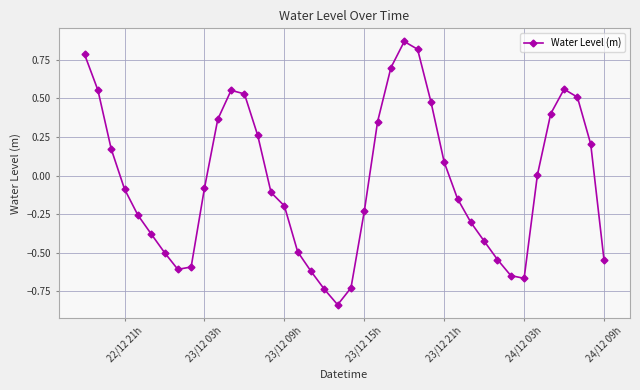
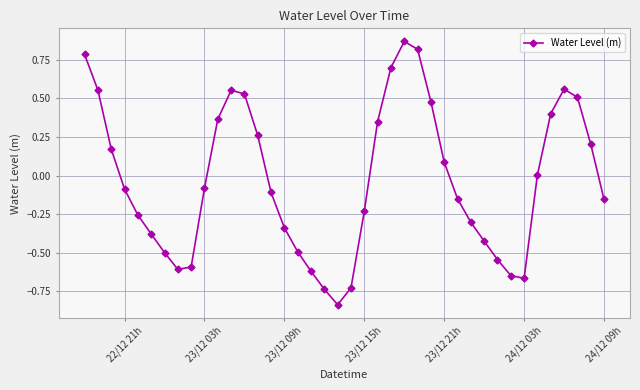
  {
    "22/12 21h": -0.09,
    "23/12 03h": -0.08,
-   "23/12 09h": -0.20,
+   "23/12 09h": -0.34,
    "23/12 15h": -0.23,
    "23/12 21h": 0.09,
    "24/12 03h": -0.67,
-   "24/12 09h": -0.55
+   "24/12 09h": -0.15
  }
